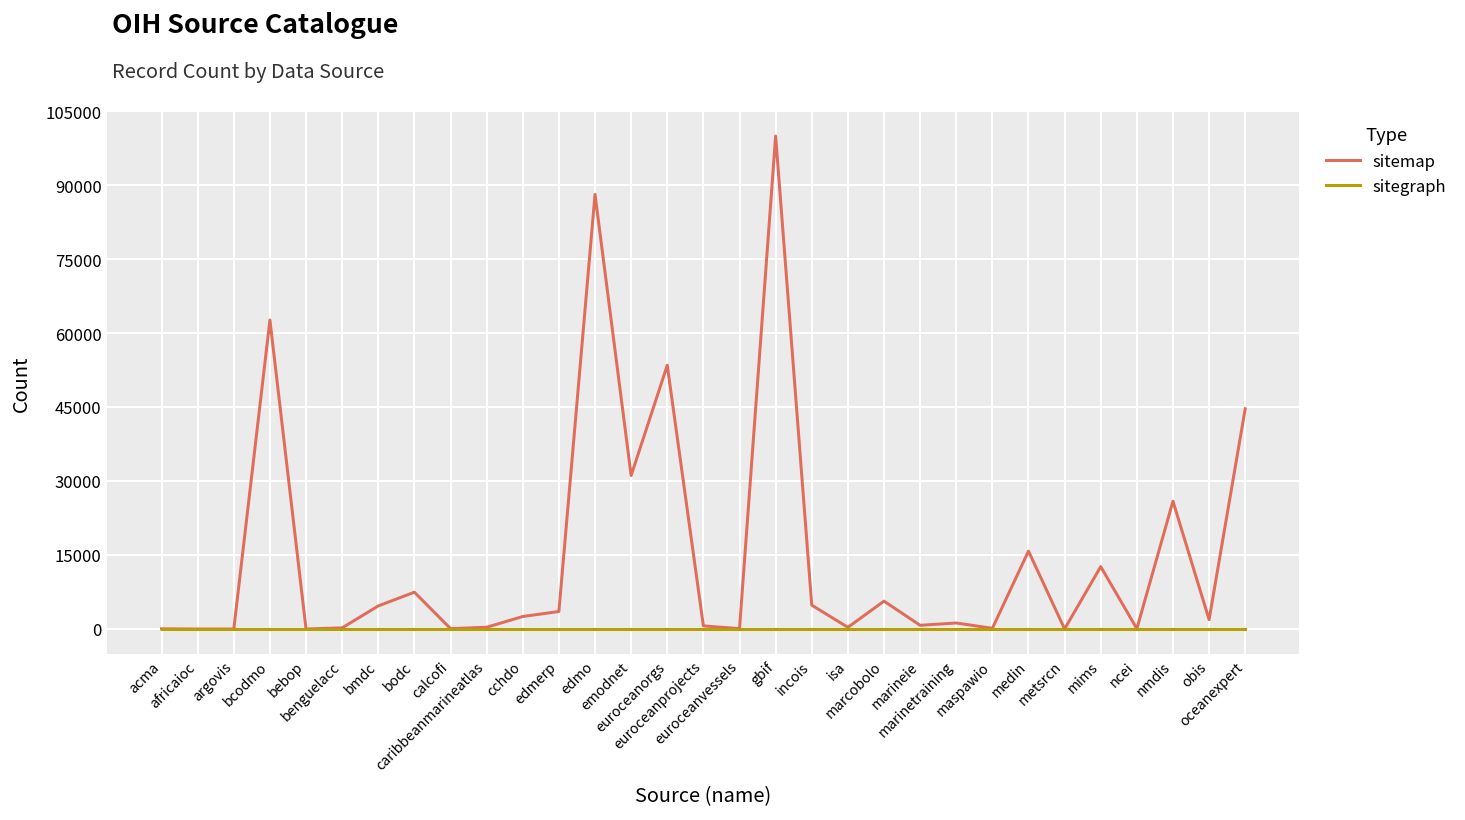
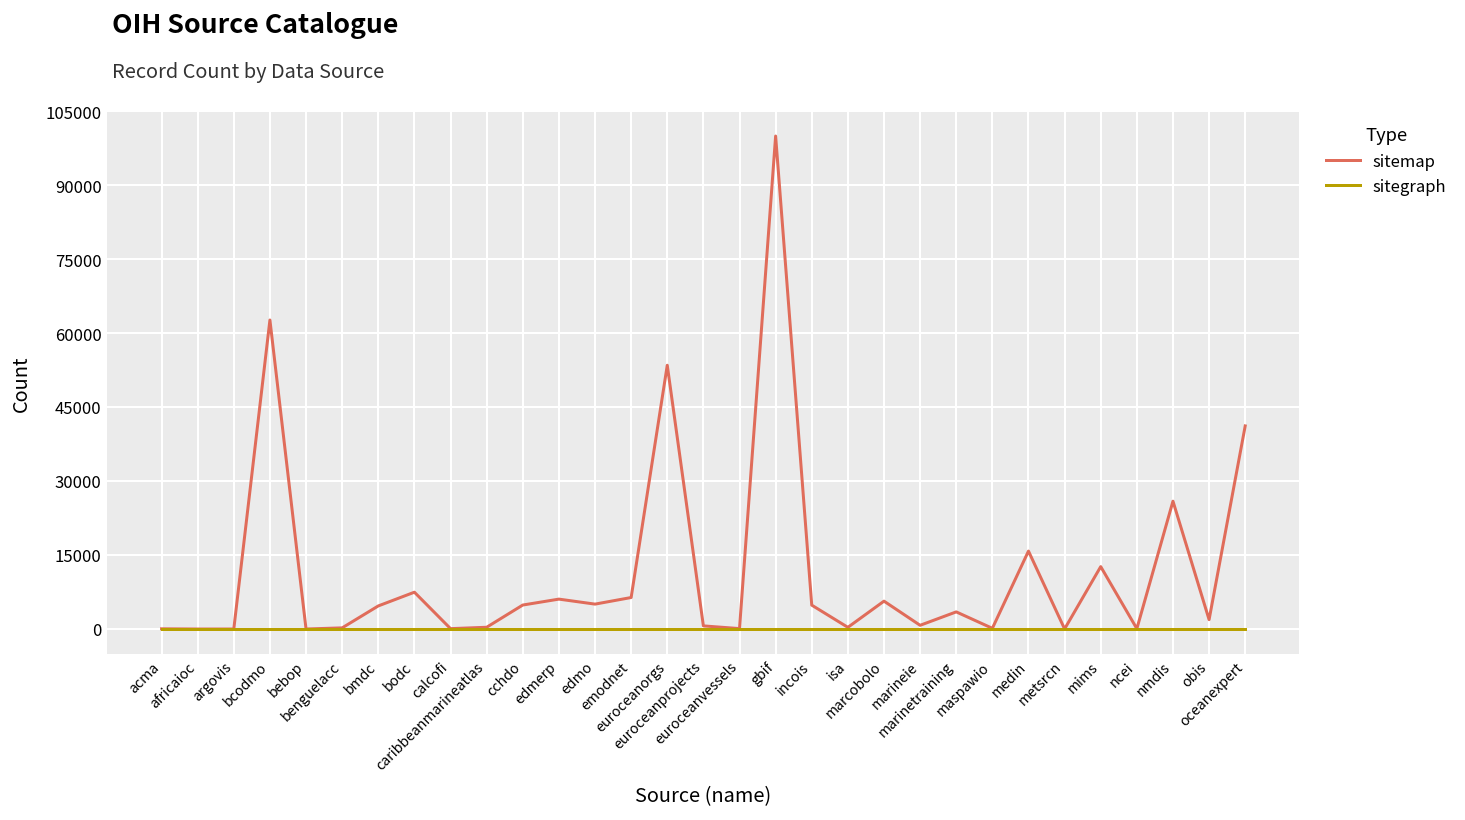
  {
    "sitemap": {
      "bcodmo": 63000,
      "bmdc": 5000,
      "bodc": 7000,
-     "cchdo": 3000,
-     "edmerp": 4000,
-     "edmo": 88000,
-     "emodnet": 31000,
+     "cchdo": 5000,
+     "edmerp": 6000,
+     "edmo": 5000,
+     "emodnet": 6000,
      "euroceanorgs": 54000,
      "euroceanprojects": 1000,
      "gbif": 100000,
      "incois": 5000,
      "marcobolo": 6000,
      "marineie": 1000,
-     "marinetraining": 1000,
+     "marinetraining": 3000,
      "medin": 16000,
      "mims": 13000,
      "nmdis": 26000,
      "obis": 2000,
-     "oceanexpert": 45000
+     "oceanexpert": 41000
    },
    "sitegraph": {
      "bcodmo": 0,
      "bmdc": 0,
      "bodc": 0,
      "cchdo": 0,
      "edmerp": 0,
      "edmo": 0,
      "emodnet": 0,
      "euroceanorgs": 0,
      "euroceanprojects": 0,
      "gbif": 0,
      "incois": 0,
      "marcobolo": 0,
      "marineie": 0,
      "marinetraining": 0,
      "medin": 0,
      "mims": 0,
      "nmdis": 0,
      "obis": 0,
      "oceanexpert": 0
    }
  }
